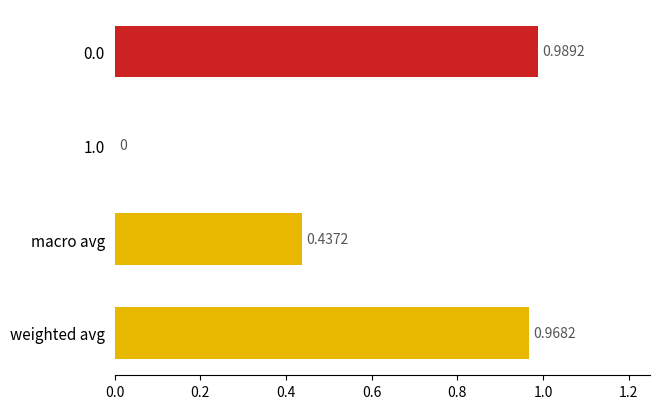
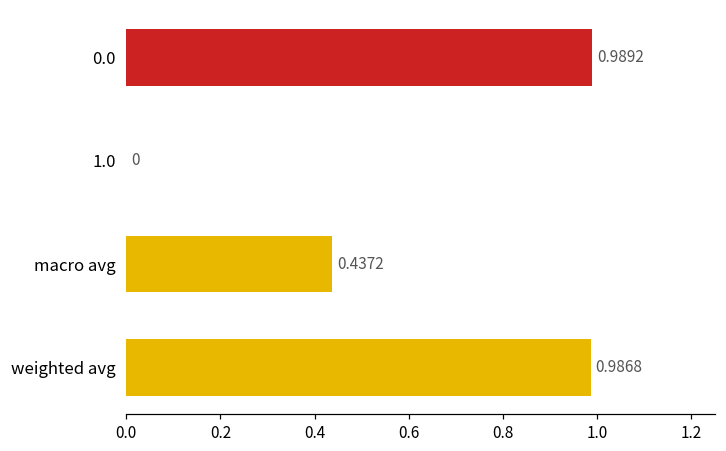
  {
    "0.0": 0.9892,
    "1.0": 0,
    "macro avg": 0.4372,
-   "weighted avg": 0.9682
+   "weighted avg": 0.9868
  }
